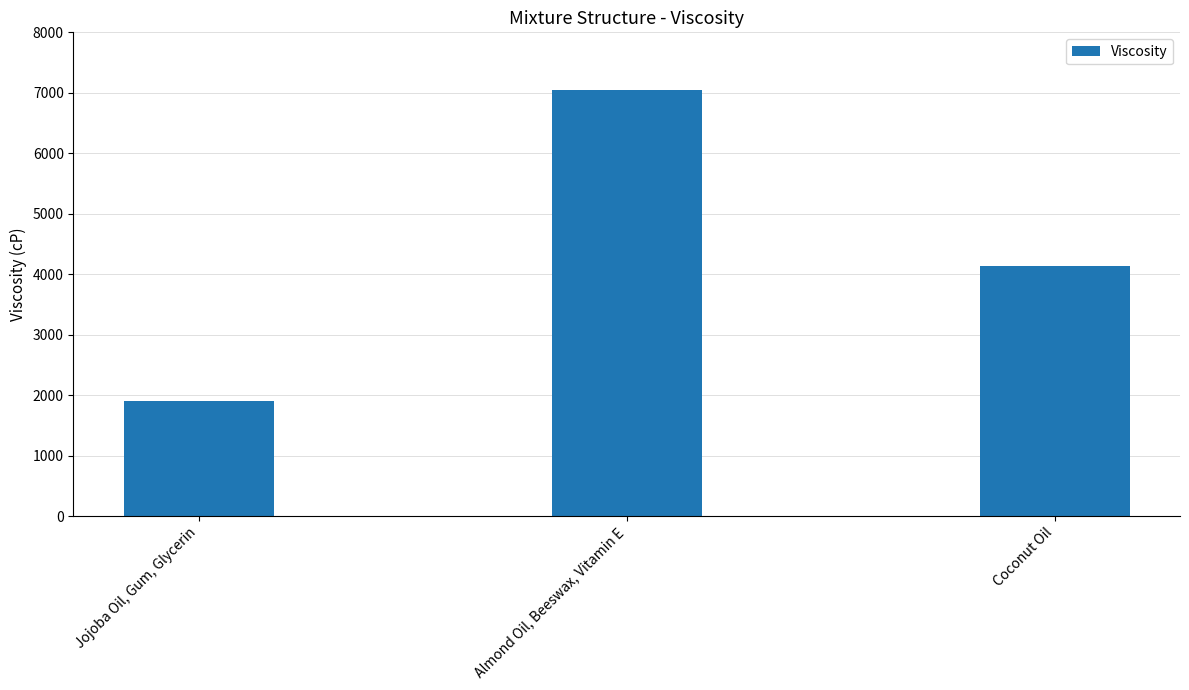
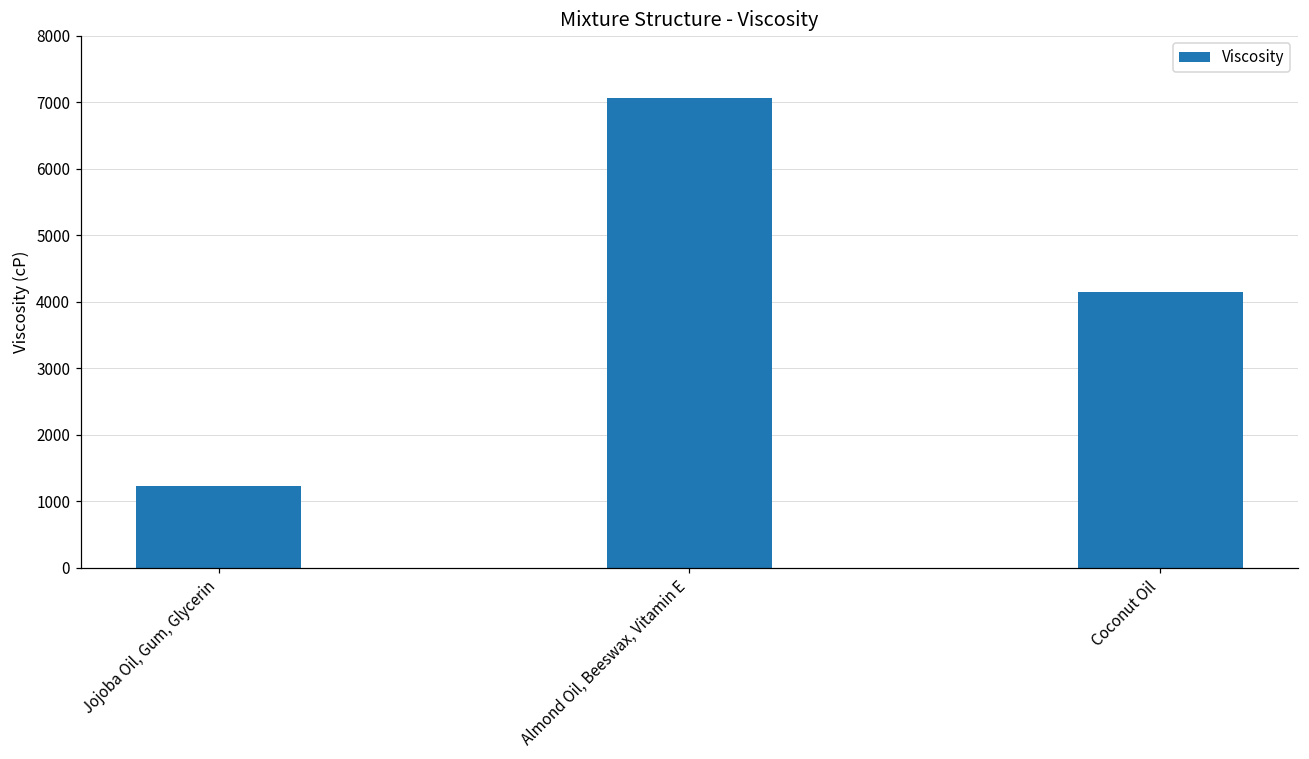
  {
-   "Jojoba Oil, Gum, Glycerin": 1900,
+   "Jojoba Oil, Gum, Glycerin": 1200,
    "Almond Oil, Beeswax, Vitamin E": 7100,
    "Coconut Oil": 4100
  }
